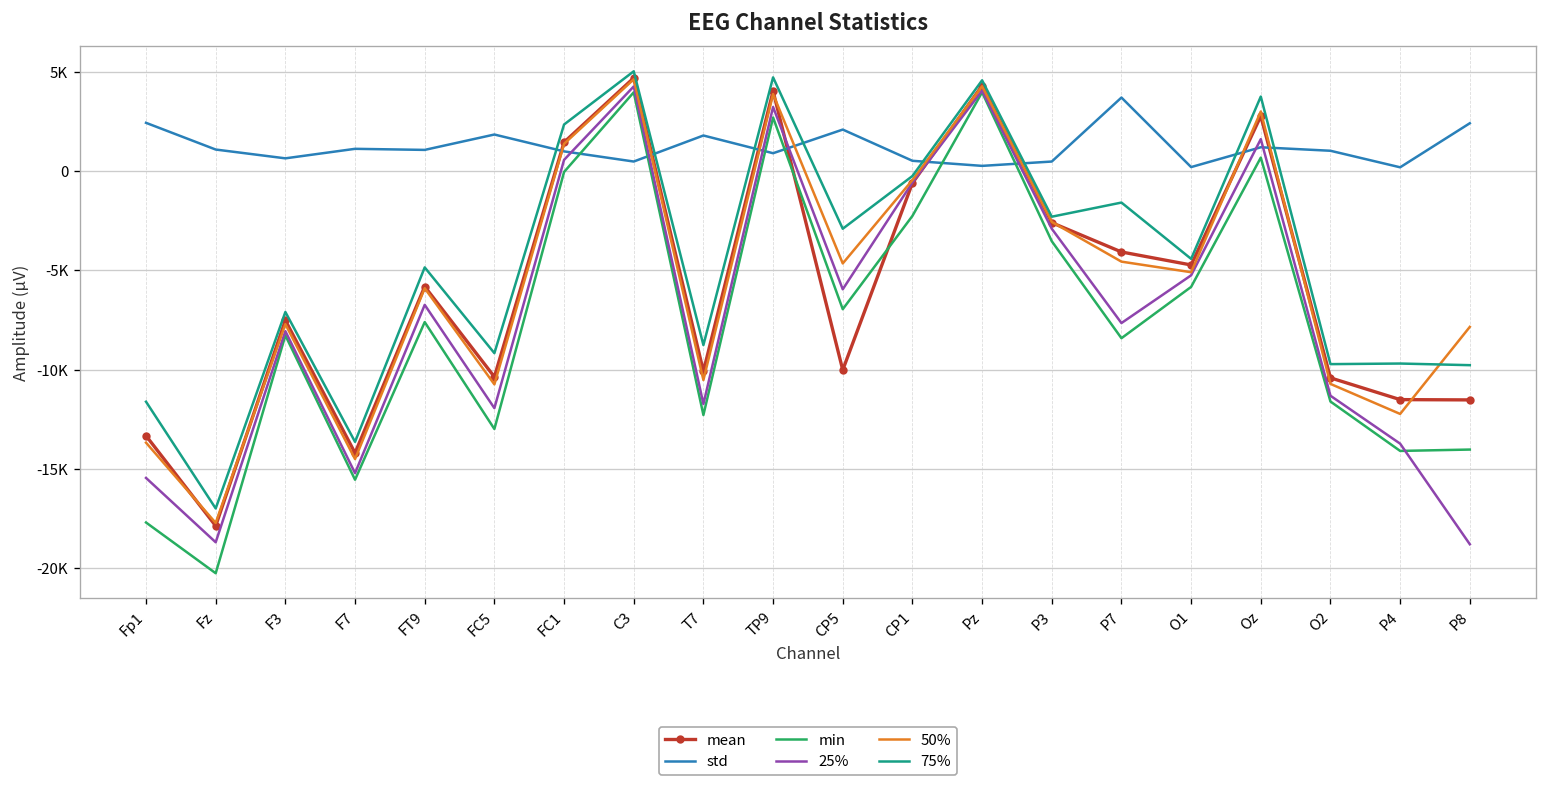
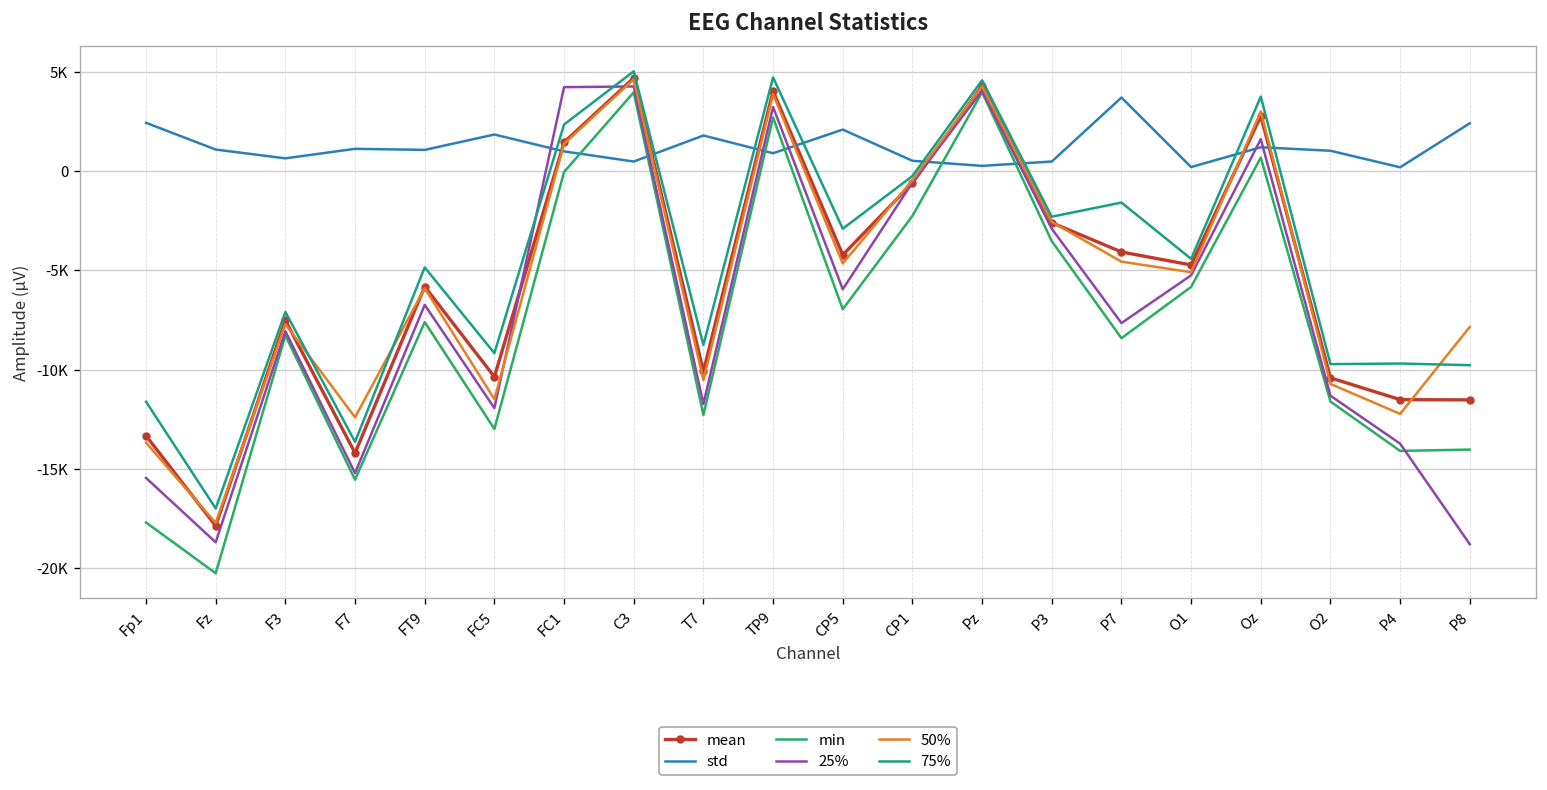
  {
    "mean": {
      "Fp1": -13300,
      "F3": -7500,
      "F7": -14200,
      "FC5": -10400,
      "T7": -10100,
-     "CP5": -10000,
+     "CP5": -4200,
      "P7": -4100,
      "O1": -4700,
      "Oz": 2800,
      "O2": -10400,
      "P4": -11500,
      "P8": -11500
    },
    "std": {
      "Fp1": 2400,
      "Fz": 1100,
      "F3": 600,
      "F7": 1100,
      "FT9": 1100,
      "FC5": 1800,
      "FC1": 1000,
      "C3": 500,
      "T7": 1800,
      "TP9": 900,
      "CP5": 2100,
      "CP1": 500,
      "Pz": 300,
      "P3": 500,
      "P7": 3700,
      "O1": 200,
      "Oz": 1200,
      "O2": 1000,
      "P4": 200,
      "P8": 2400
    },
    "25%": {
      "Fp1": -15500,
      "Fz": -18700,
      "F3": -8100,
      "F7": -15200,
      "FT9": -6700,
      "FC5": -11900,
-     "FC1": 600,
+     "FC1": 4200,
      "C3": 4300,
      "T7": -11700,
      "TP9": 3200,
      "CP5": -6000,
      "P3": -2900,
      "P7": -7700,
      "O1": -5300,
      "Oz": 1600,
      "O2": -11300,
      "P4": -13700,
      "P8": -18800
    },
    "50%": {
      "Fp1": -13700,
      "F3": -7700,
-     "F7": -14500,
-     "FC5": -10700,
+     "F7": -12400,
+     "FC5": -11500,
      "T7": -10500,
      "CP5": -4700,
      "P7": -4600,
      "O1": -5100,
      "Oz": 3000,
      "O2": -10700,
      "P4": -12200,
      "P8": -7800
    }
  }
